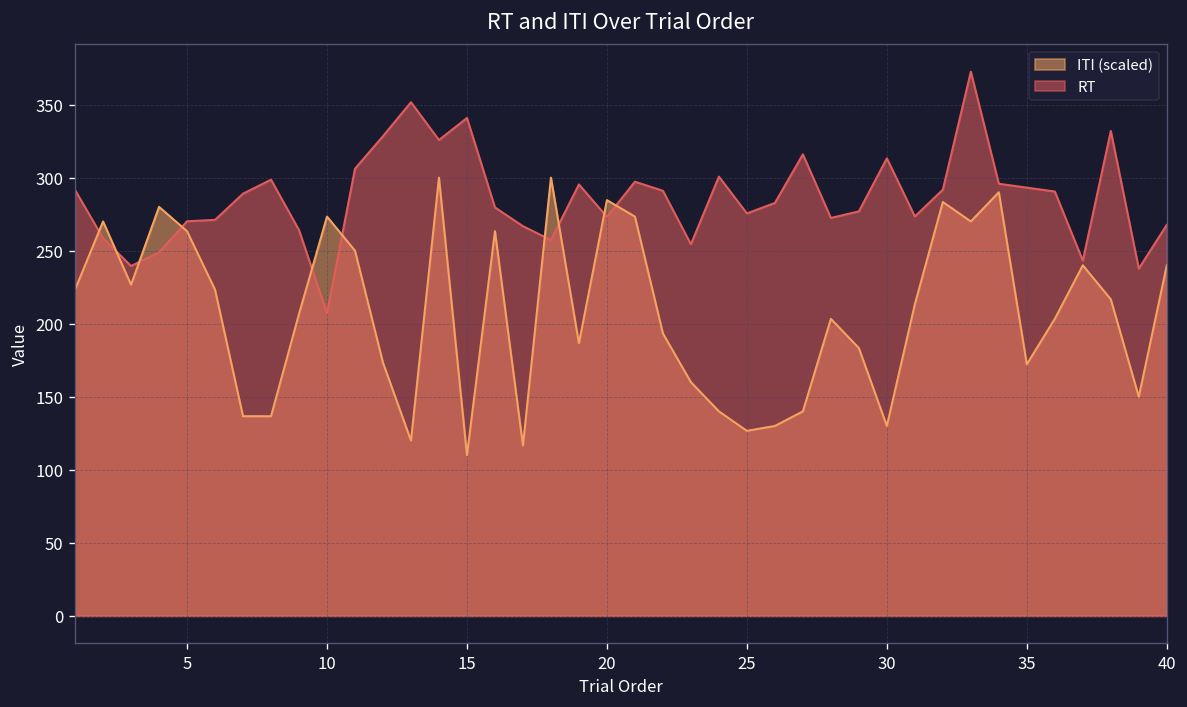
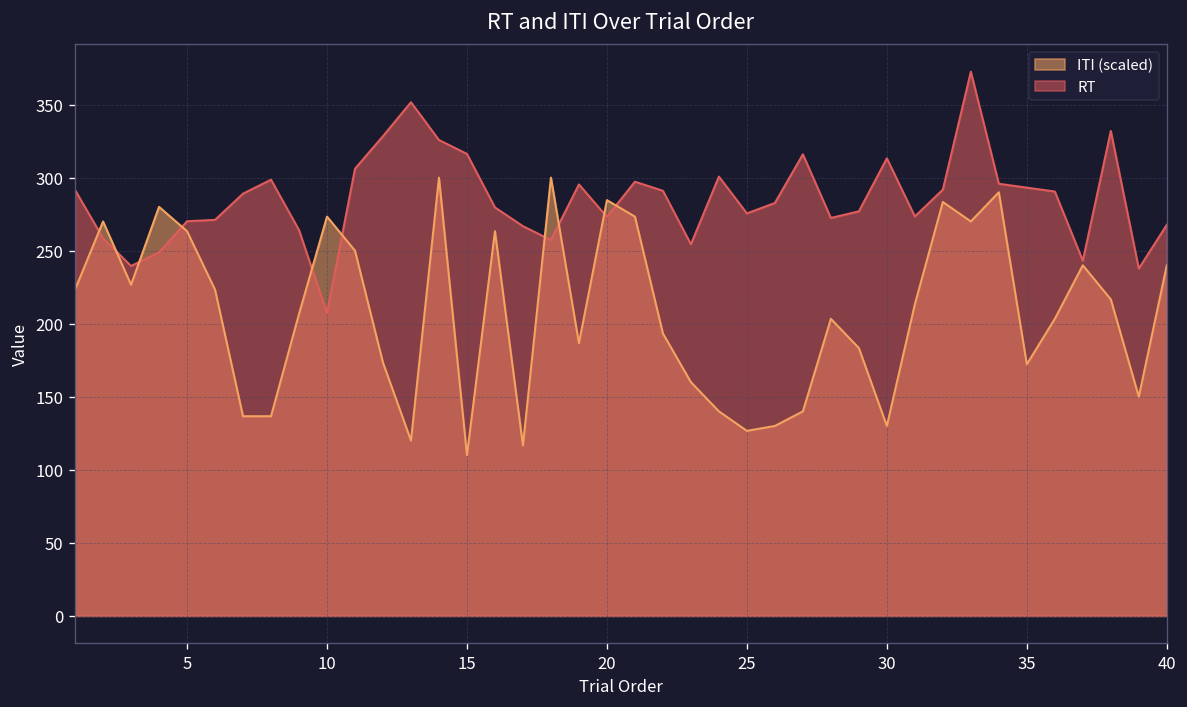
  {
    "ITI (scaled)": {
      "5": 263,
      "10": 273,
      "15": 110,
      "20": 285,
      "25": 127,
      "30": 130,
      "35": 172,
      "40": 240
    },
    "RT": {
      "5": 270,
      "10": 207,
-     "15": 341,
+     "15": 316,
      "20": 273,
      "25": 276,
      "30": 313,
      "35": 293,
      "40": 268
    }
  }
